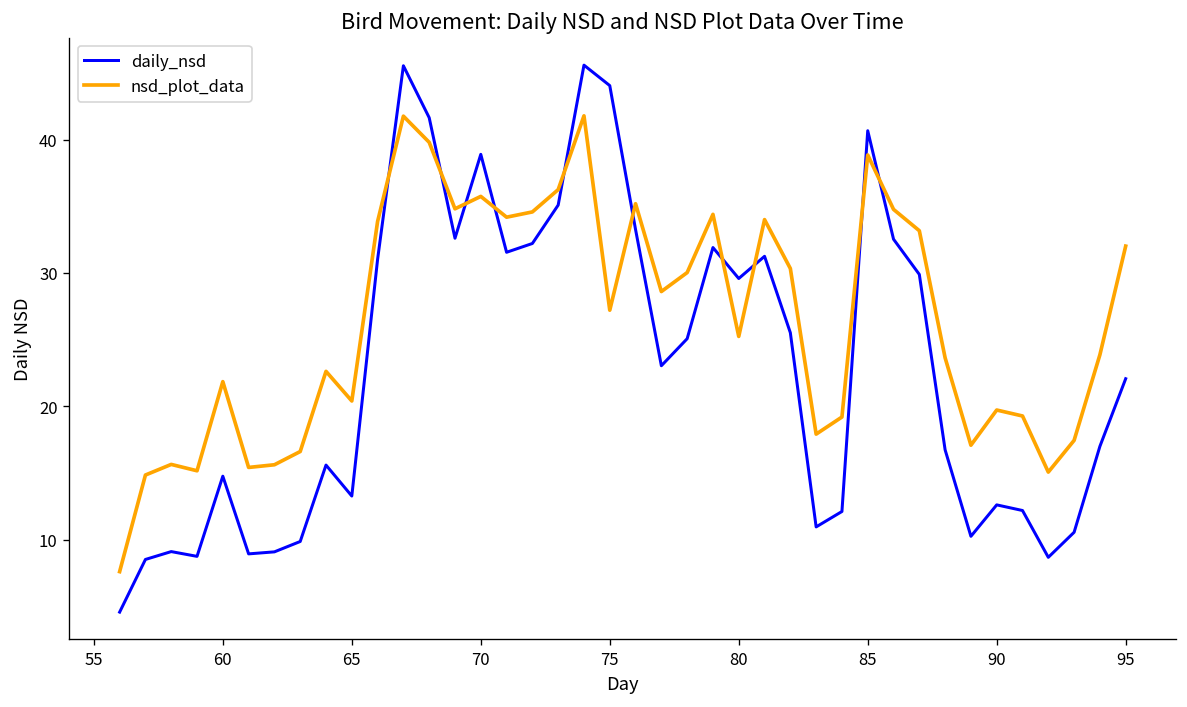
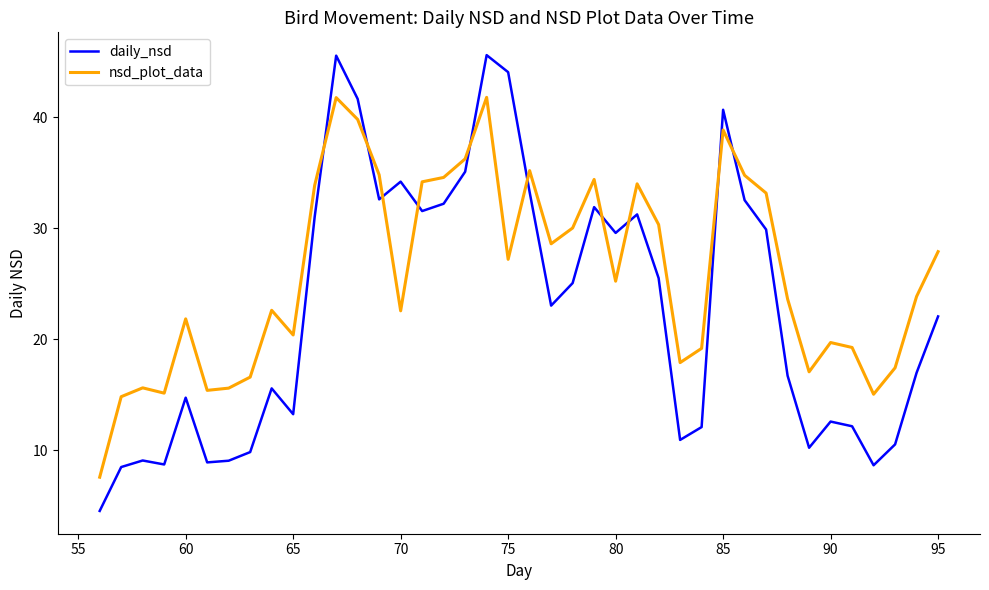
  {
    "daily_nsd": {
      "60": 14.8,
      "65": 13.3,
-     "70": 38.9,
+     "70": 34.2,
      "75": 44.1,
      "80": 29.6,
      "85": 40.7,
      "90": 12.6,
      "95": 22.1
    },
    "nsd_plot_data": {
      "60": 21.8,
      "65": 20.4,
-     "70": 35.7,
+     "70": 22.6,
      "75": 27.2,
      "80": 25.2,
      "85": 38.9,
      "90": 19.7,
-     "95": 32.0
+     "95": 27.9
    }
  }
